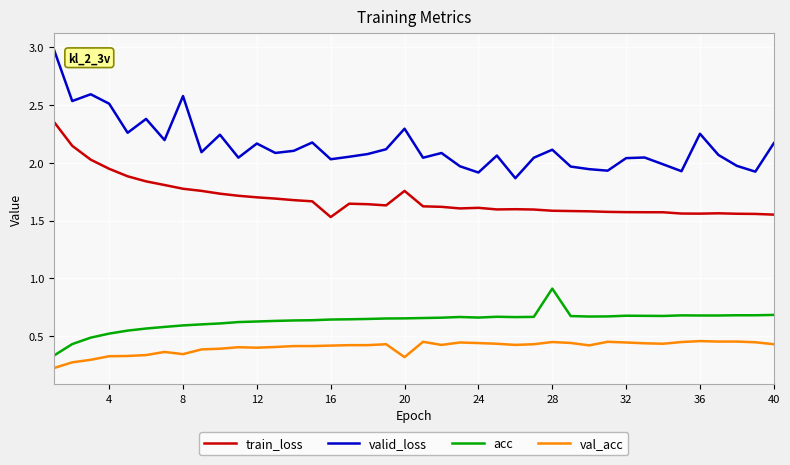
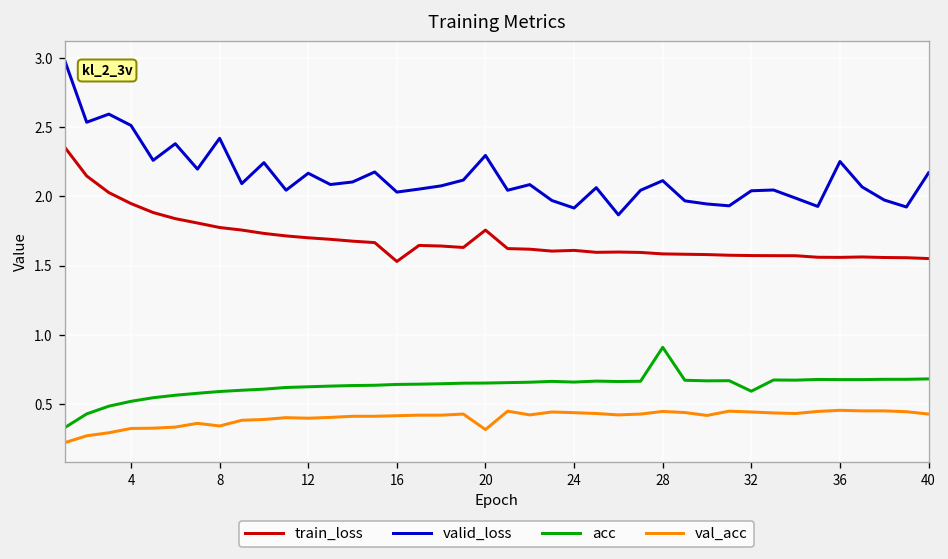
  {
    "train_loss": {
      "4": 1.95,
      "8": 1.78,
      "12": 1.70,
      "16": 1.53,
      "20": 1.76,
      "24": 1.61,
      "28": 1.58,
      "32": 1.57,
      "36": 1.56,
      "40": 1.55
    },
    "valid_loss": {
      "4": 2.51,
-     "8": 2.58,
+     "8": 2.42,
      "12": 2.17,
      "16": 2.03,
      "20": 2.30,
      "24": 1.92,
      "28": 2.11,
      "32": 2.04,
      "36": 2.25,
      "40": 2.17
    },
    "acc": {
      "4": 0.52,
      "8": 0.59,
      "12": 0.63,
      "16": 0.64,
      "20": 0.65,
      "24": 0.66,
      "28": 0.91,
-     "32": 0.68,
+     "32": 0.59,
      "36": 0.68,
      "40": 0.68
    },
    "val_acc": {
      "4": 0.32,
      "8": 0.34,
      "12": 0.40,
      "16": 0.42,
      "20": 0.32,
      "24": 0.44,
      "28": 0.45,
      "32": 0.44,
      "36": 0.46,
      "40": 0.43
    }
  }
